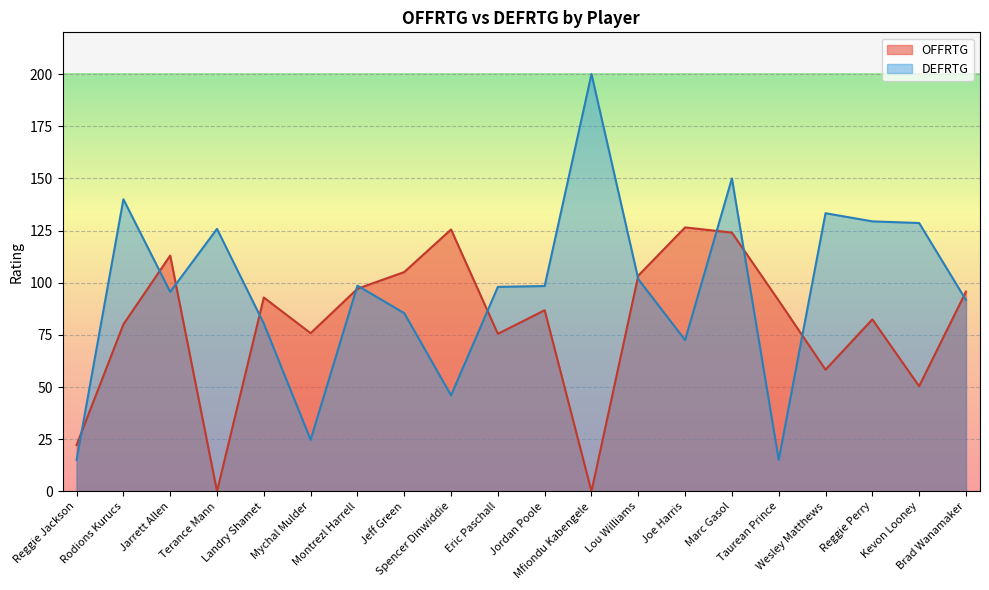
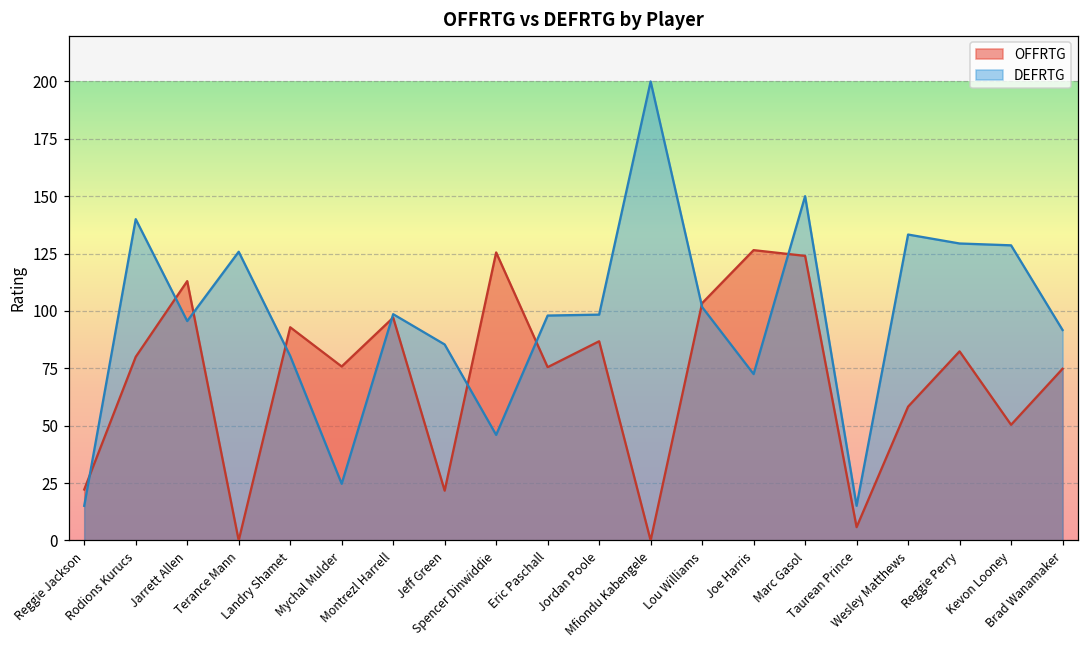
  {
    "OFFRTG": {
      "Reggie Jackson": 22,
      "Rodions Kurucs": 80,
      "Jarrett Allen": 113,
      "Terance Mann": 0,
      "Landry Shamet": 93,
      "Mychal Mulder": 76,
      "Montrezl Harrell": 97,
-     "Jeff Green": 105,
+     "Jeff Green": 22,
      "Spencer Dinwiddie": 126,
      "Eric Paschall": 76,
      "Jordan Poole": 87,
      "Mfiondu Kabengele": 0,
      "Lou Williams": 103,
      "Joe Harris": 127,
      "Marc Gasol": 124,
-     "Taurean Prince": 91,
+     "Taurean Prince": 6,
      "Wesley Matthews": 58,
      "Reggie Perry": 82,
      "Kevon Looney": 50,
-     "Brad Wanamaker": 96
+     "Brad Wanamaker": 75
    },
    "DEFRTG": {
      "Reggie Jackson": 15,
      "Rodions Kurucs": 140,
      "Jarrett Allen": 96,
      "Terance Mann": 126,
      "Landry Shamet": 80,
      "Mychal Mulder": 25,
      "Montrezl Harrell": 99,
      "Jeff Green": 85,
      "Spencer Dinwiddie": 46,
      "Eric Paschall": 98,
      "Jordan Poole": 98,
      "Mfiondu Kabengele": 200,
      "Lou Williams": 102,
      "Joe Harris": 73,
      "Marc Gasol": 150,
      "Taurean Prince": 15,
      "Wesley Matthews": 133,
      "Reggie Perry": 129,
      "Kevon Looney": 129,
      "Brad Wanamaker": 92
    }
  }
